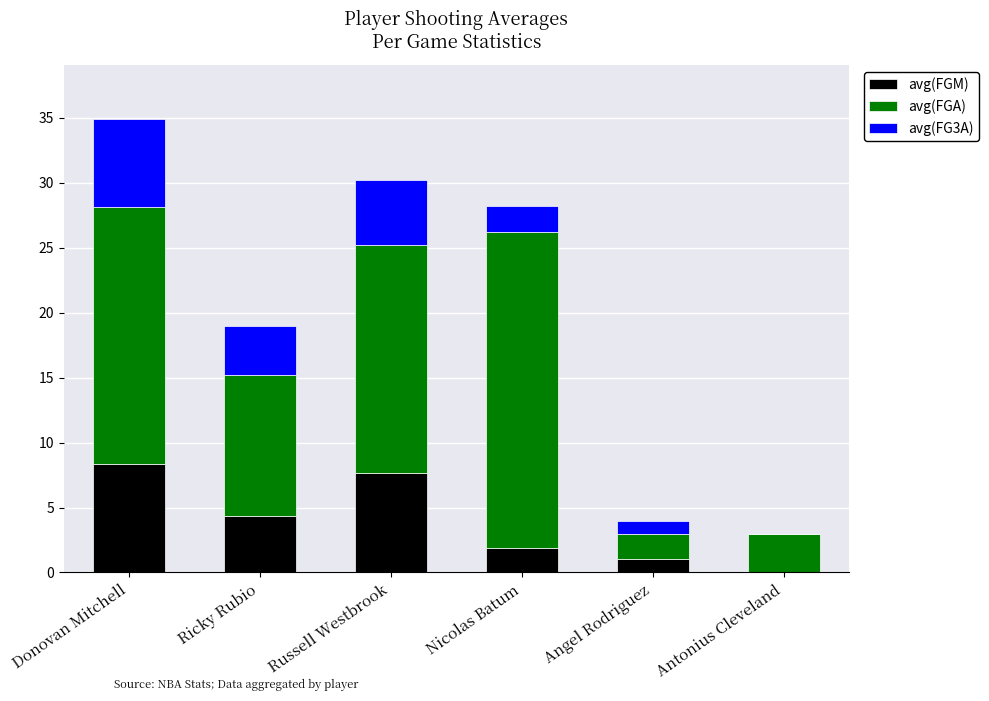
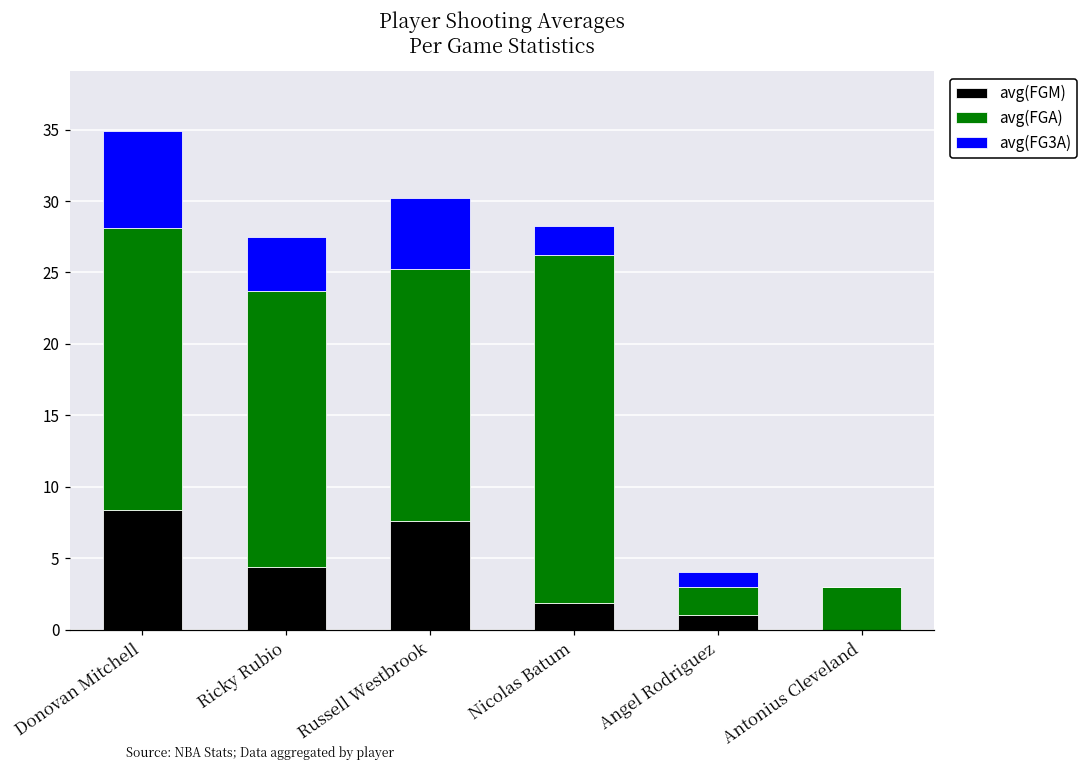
  {
    "avg(FGM)": {
      "Donovan Mitchell": 8.4,
      "Ricky Rubio": 4.4,
      "Russell Westbrook": 7.6,
      "Nicolas Batum": 1.9,
      "Angel Rodriguez": 1.0,
      "Antonius Cleveland": 0.0
    },
    "avg(FGA)": {
      "Donovan Mitchell": 19.8,
-     "Ricky Rubio": 10.9,
+     "Ricky Rubio": 19.3,
      "Russell Westbrook": 17.6,
      "Nicolas Batum": 24.4,
      "Angel Rodriguez": 2.0,
      "Antonius Cleveland": 3.0
    },
    "avg(FG3A)": {
      "Donovan Mitchell": 6.8,
      "Ricky Rubio": 3.8,
      "Russell Westbrook": 5.0,
      "Nicolas Batum": 2.0,
      "Angel Rodriguez": 1.0,
      "Antonius Cleveland": 0.0
    }
  }
